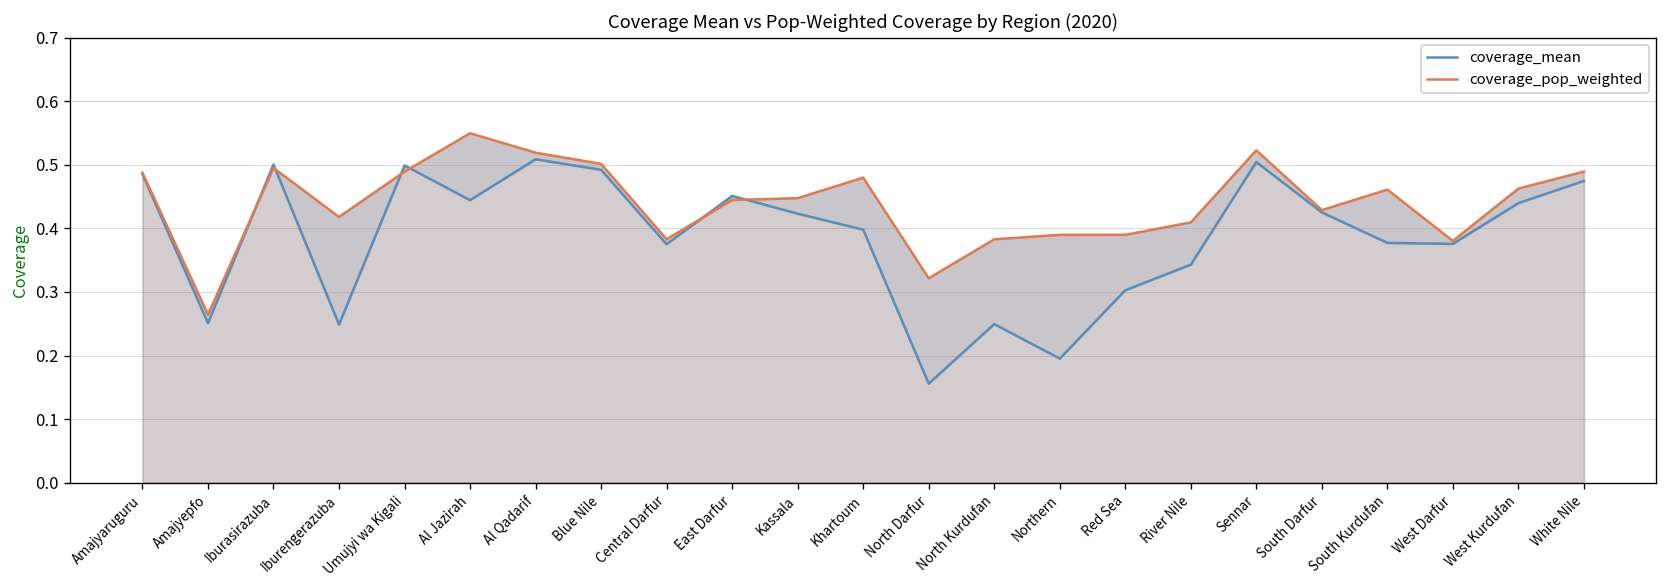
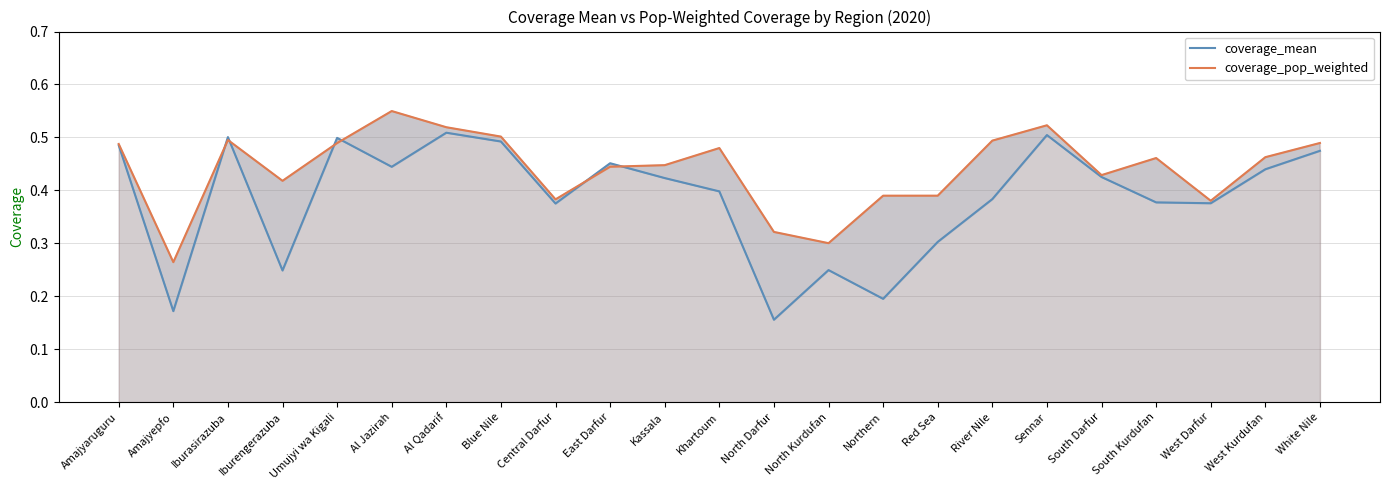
  {
    "coverage_mean": {
-     "Amajyepfo": 0.25,
+     "Amajyepfo": 0.17,
      "Iburasirazuba": 0.50,
      "Iburengerazuba": 0.25,
      "Umujyi wa Kigali": 0.50,
      "Al Jazirah": 0.44,
      "Al Qadarif": 0.51,
      "Blue Nile": 0.49,
      "Central Darfur": 0.38,
      "East Darfur": 0.45,
      "Kassala": 0.42,
      "Khartoum": 0.40,
      "North Darfur": 0.16,
      "North Kurdufan": 0.25,
      "Northern": 0.20,
      "Red Sea": 0.30,
-     "River Nile": 0.34,
+     "River Nile": 0.38,
      "Sennar": 0.50,
      "South Kurdufan": 0.38,
      "West Kurdufan": 0.44,
      "White Nile": 0.47
    },
    "coverage_pop_weighted": {
      "Amajyepfo": 0.26,
      "Iburasirazuba": 0.50,
      "Iburengerazuba": 0.42,
      "Umujyi wa Kigali": 0.49,
      "Al Jazirah": 0.55,
      "Al Qadarif": 0.52,
      "Blue Nile": 0.50,
      "Central Darfur": 0.38,
      "East Darfur": 0.44,
      "Kassala": 0.45,
      "Khartoum": 0.48,
      "North Darfur": 0.32,
-     "North Kurdufan": 0.38,
+     "North Kurdufan": 0.30,
      "Northern": 0.39,
      "Red Sea": 0.39,
-     "River Nile": 0.41,
+     "River Nile": 0.49,
      "Sennar": 0.52,
      "South Kurdufan": 0.46,
      "West Kurdufan": 0.46,
      "White Nile": 0.49
    }
  }
